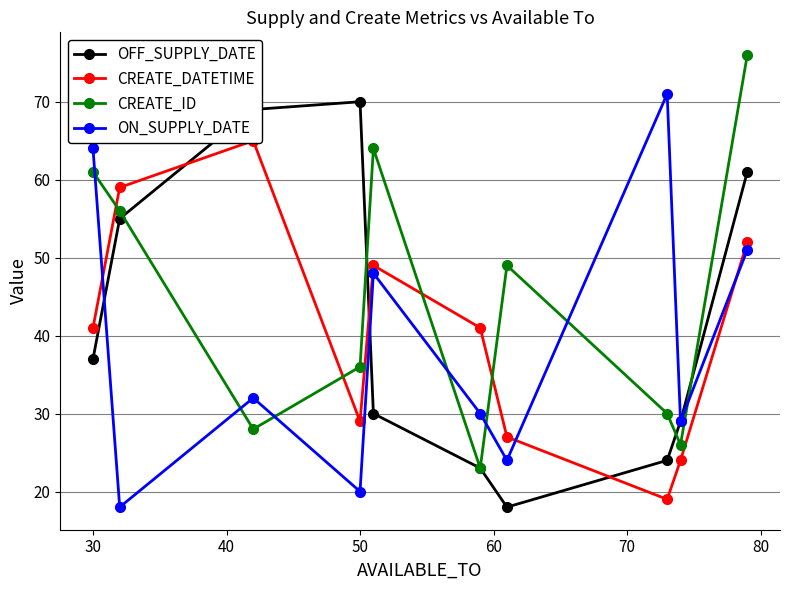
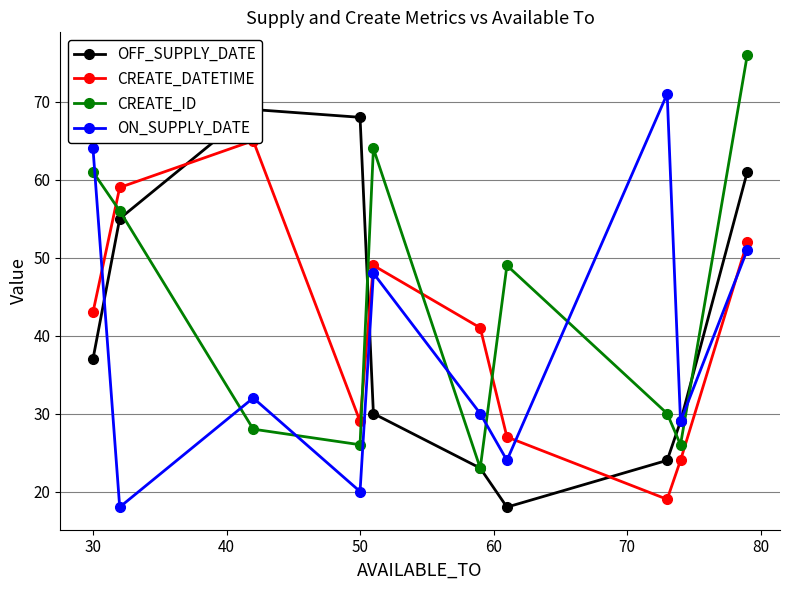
  {
    "OFF_SUPPLY_DATE": {
      "30": 37,
-     "50": 70
+     "50": 68
    },
    "CREATE_DATETIME": {
-     "30": 41,
+     "30": 43,
      "50": 29
    },
    "CREATE_ID": {
      "30": 61,
-     "50": 36
+     "50": 26
    },
    "ON_SUPPLY_DATE": {
      "30": 64,
      "50": 20
    }
  }
